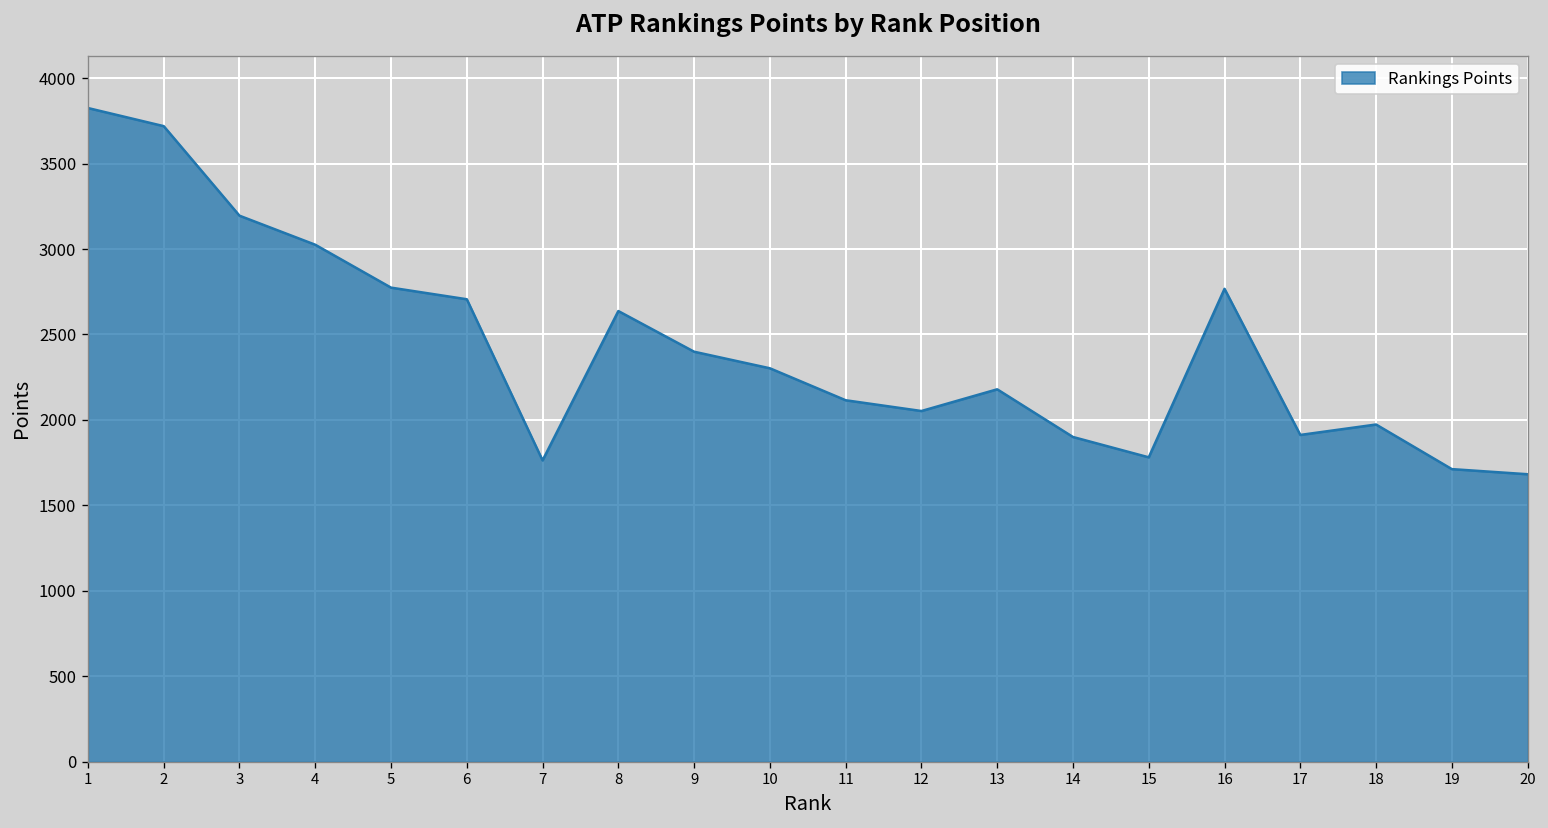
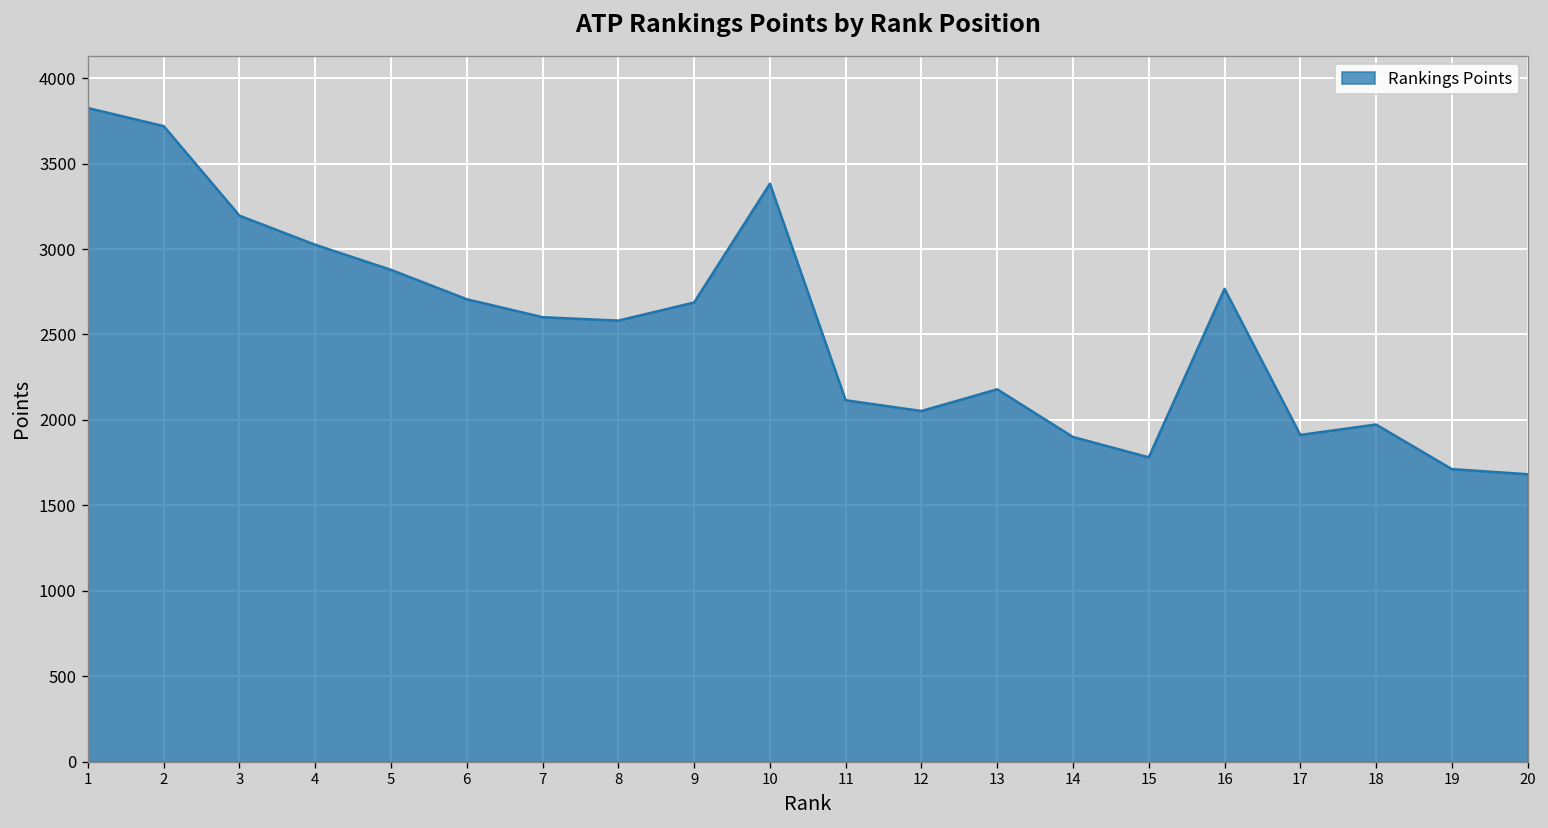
  {
    "1": 3830,
    "2": 3720,
    "3": 3200,
    "4": 3030,
-   "5": 2770,
+   "5": 2880,
    "6": 2710,
-   "7": 1760,
-   "8": 2640,
-   "9": 2400,
-   "10": 2300,
+   "7": 2600,
+   "8": 2580,
+   "9": 2690,
+   "10": 3380,
    "11": 2120,
    "12": 2050,
    "13": 2180,
    "14": 1900,
    "15": 1780,
    "16": 2770,
    "17": 1910,
    "18": 1970,
    "19": 1710,
    "20": 1680
  }
